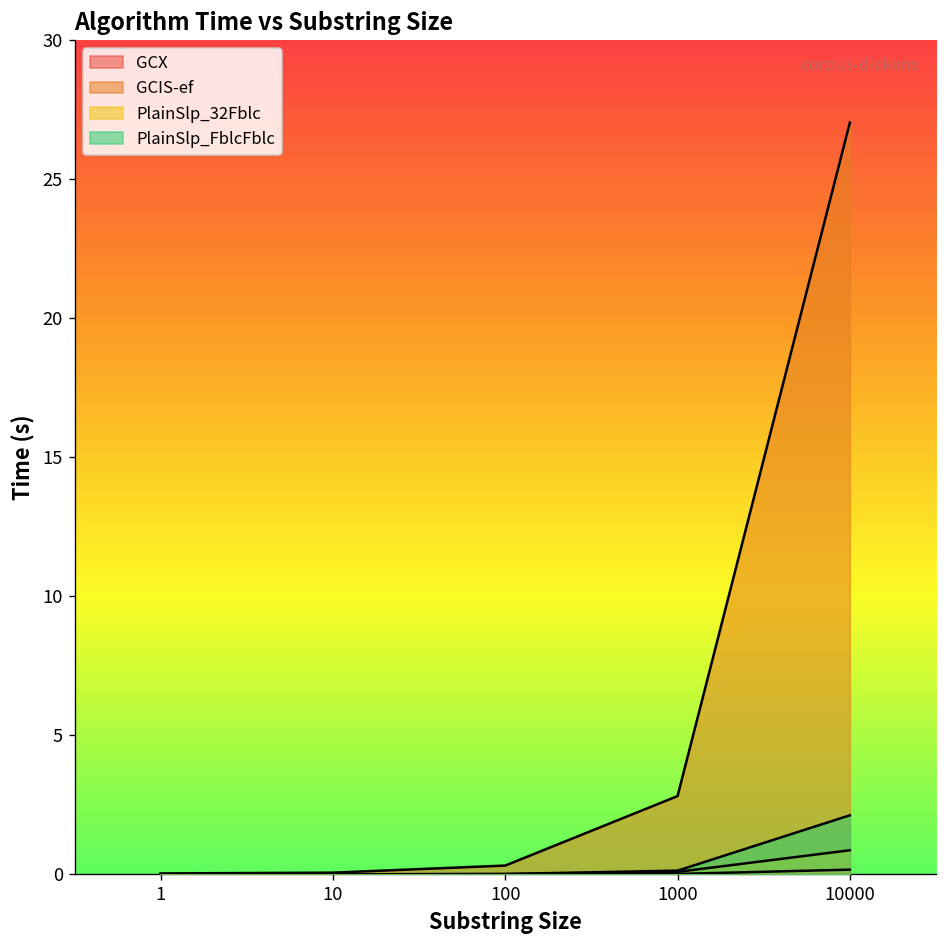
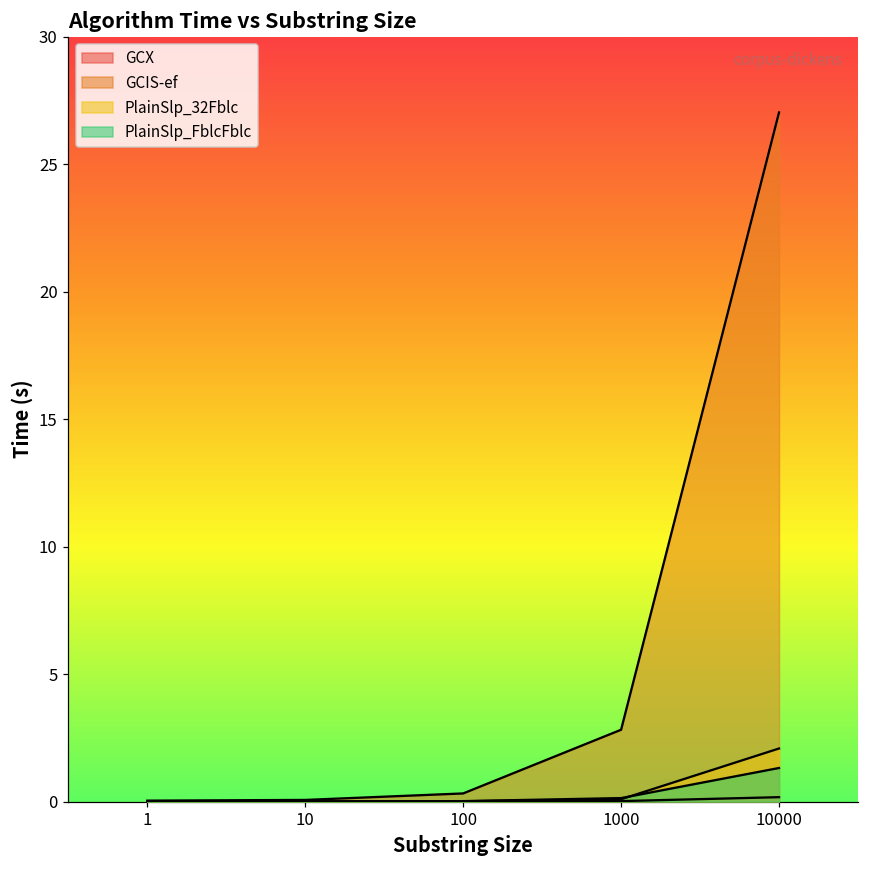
  {
    "PlainSlp_32Fblc": {
-     "10000": 0.9
+     "10000": 2.1
    },
    "PlainSlp_FblcFblc": {
-     "10000": 2.1
+     "10000": 1.3
    }
  }
